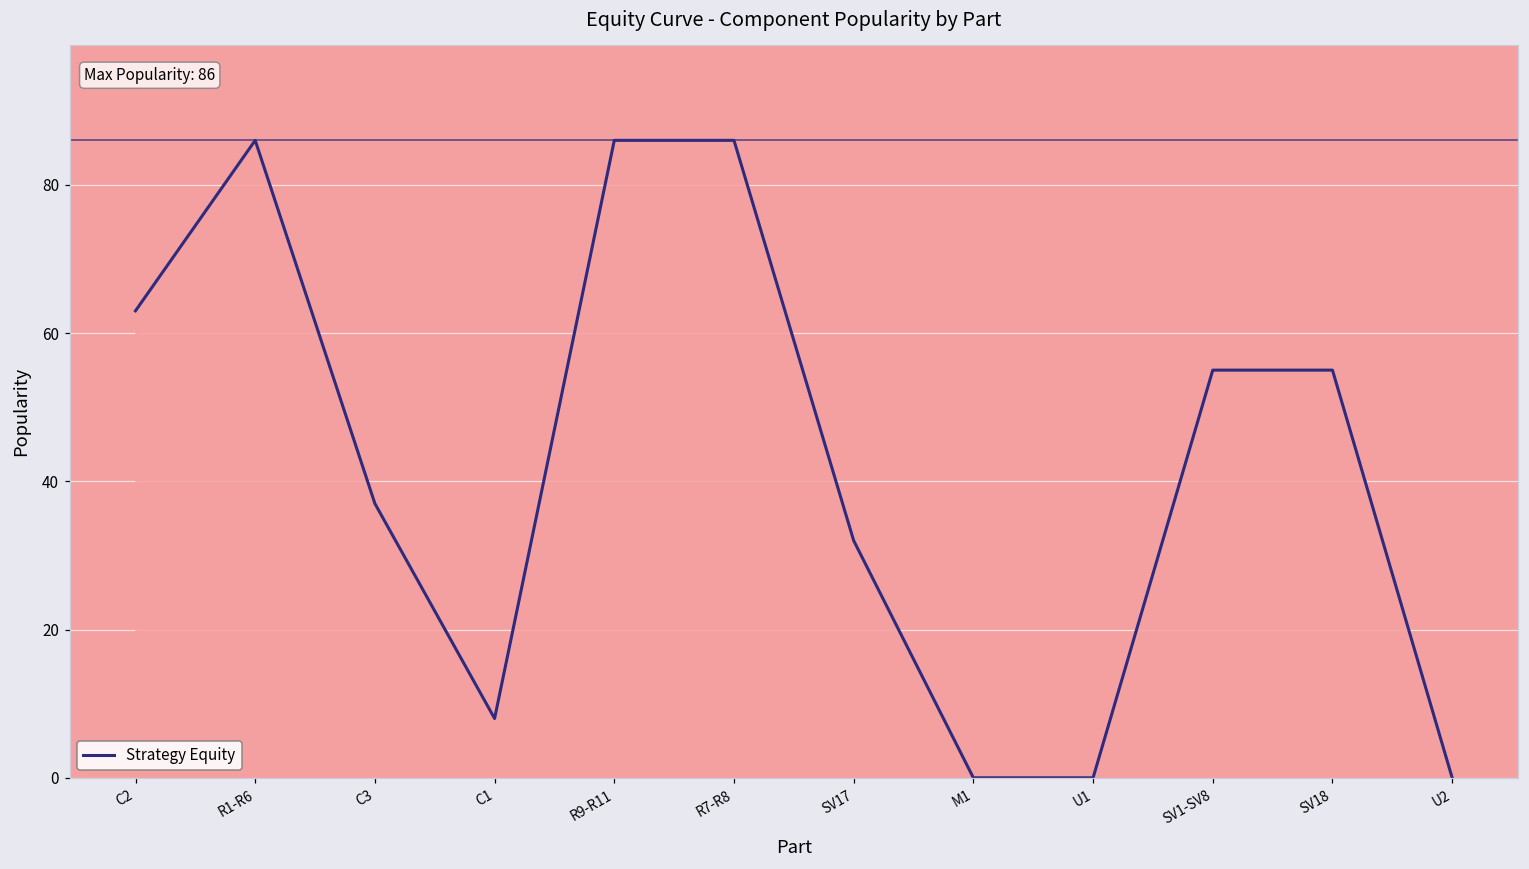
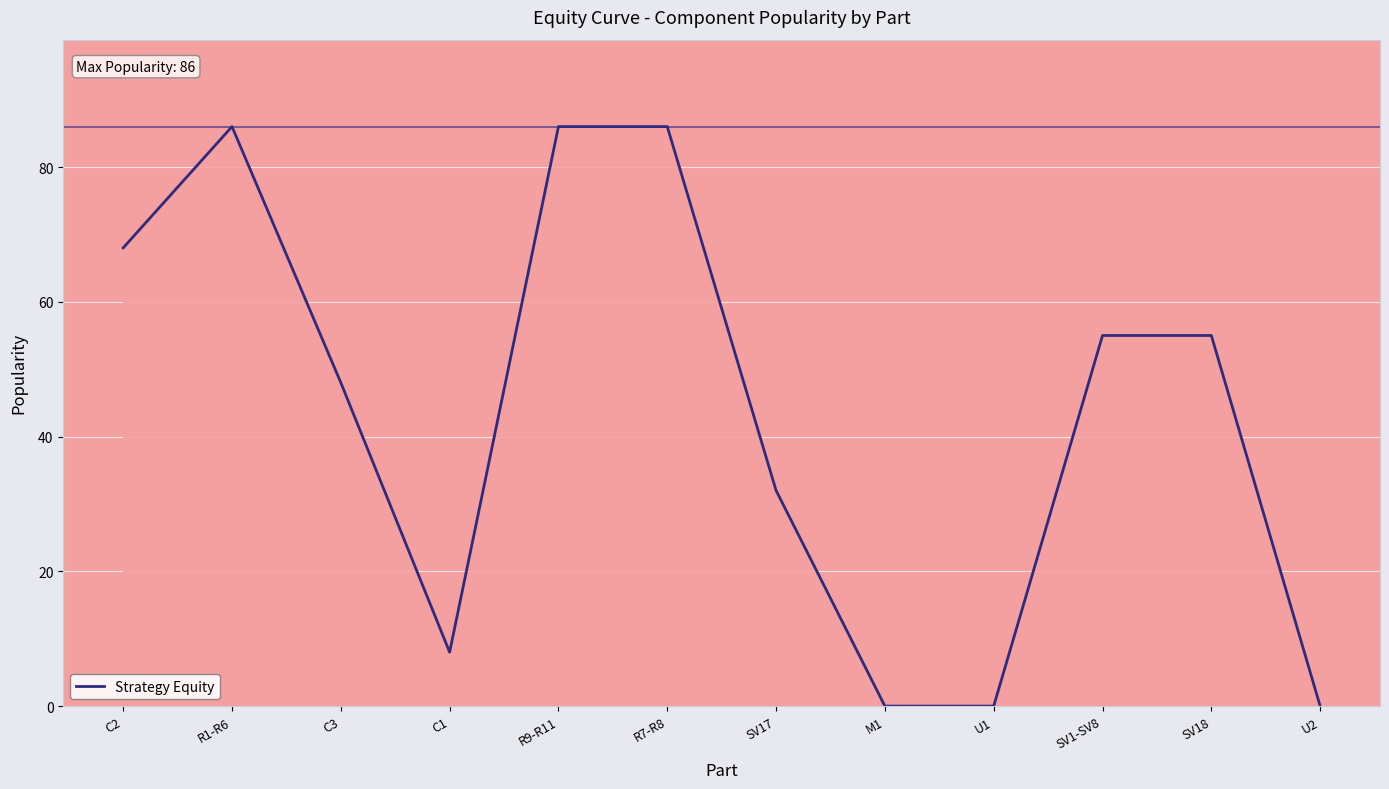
  {
-   "C2": 63,
+   "C2": 68,
    "R1-R6": 86,
-   "C3": 37,
+   "C3": 48,
    "C1": 8,
    "R9-R11": 86,
    "R7-R8": 86,
    "SV17": 32,
    "M1": 0,
    "U1": 0,
    "SV1-SV8": 55,
    "SV18": 55,
    "U2": 0
  }
